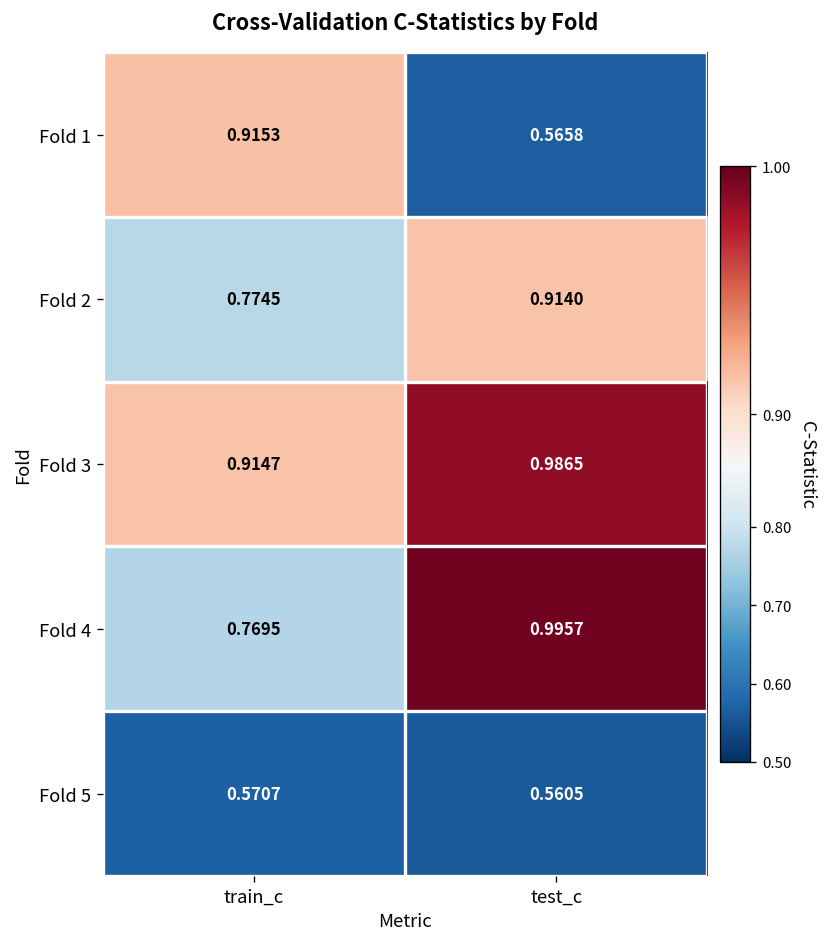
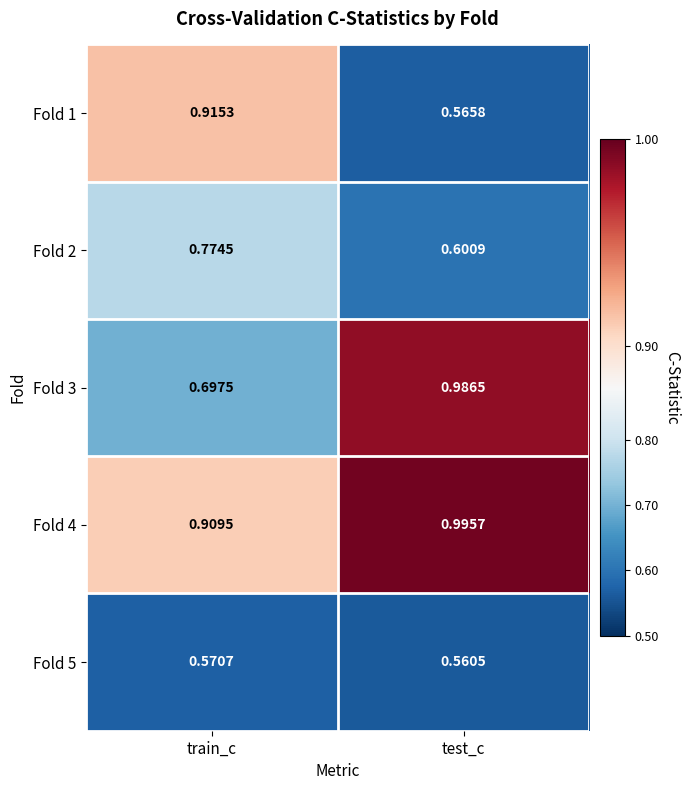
  {
    "Fold 1": {
      "train_c": 0.9153,
      "test_c": 0.5658
    },
    "Fold 2": {
      "train_c": 0.7745,
-     "test_c": 0.9140
+     "test_c": 0.6009
    },
    "Fold 3": {
-     "train_c": 0.9147,
+     "train_c": 0.6975,
      "test_c": 0.9865
    },
    "Fold 4": {
-     "train_c": 0.7695,
+     "train_c": 0.9095,
      "test_c": 0.9957
    },
    "Fold 5": {
      "train_c": 0.5707,
      "test_c": 0.5605
    }
  }
